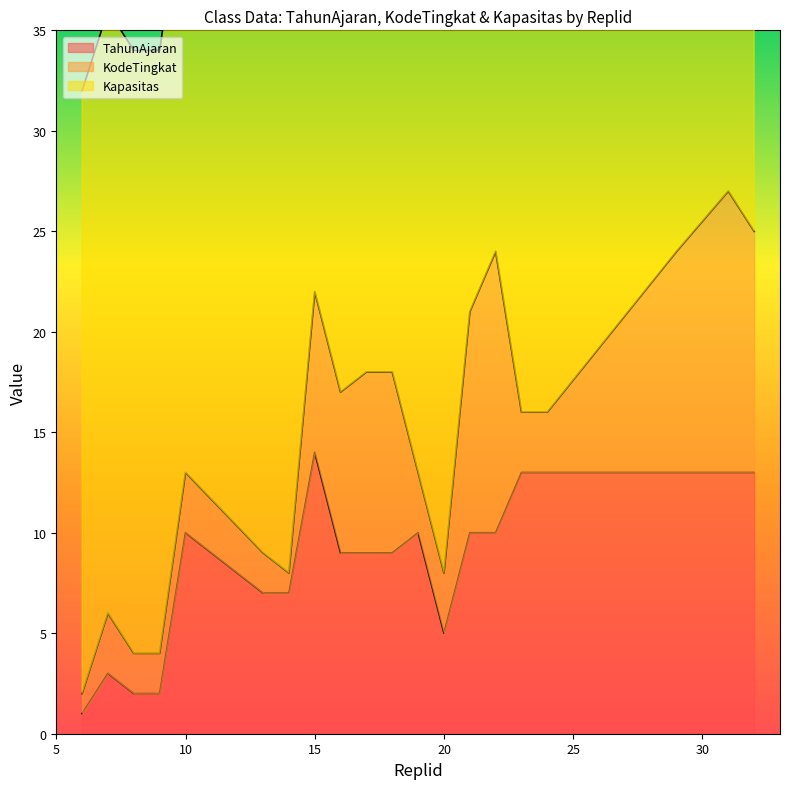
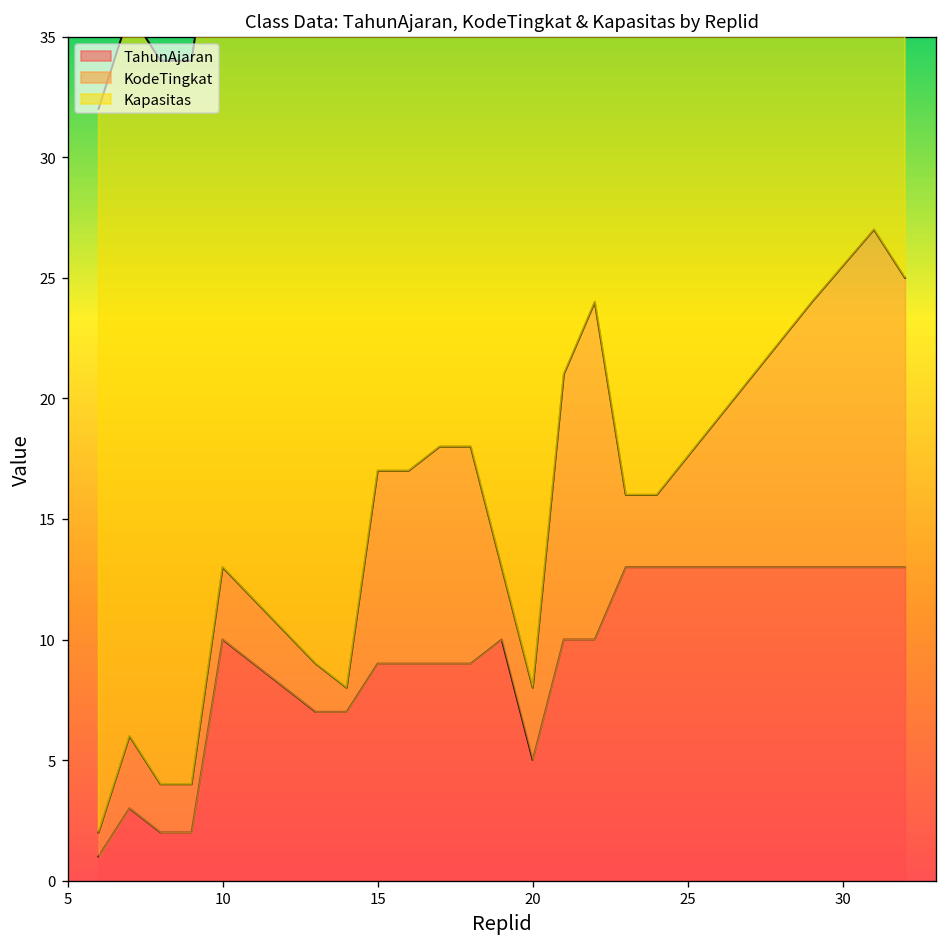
  {
    "TahunAjaran": {
      "10": 10,
-     "15": 14,
+     "15": 9,
      "20": 5
    },
    "KodeTingkat": {
      "10": 3,
      "15": 8,
      "20": 3
    }
  }
